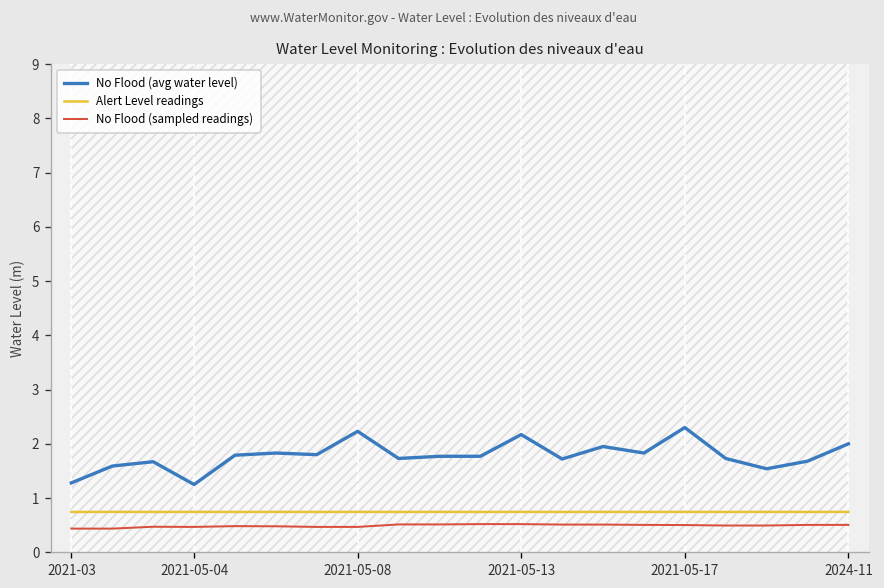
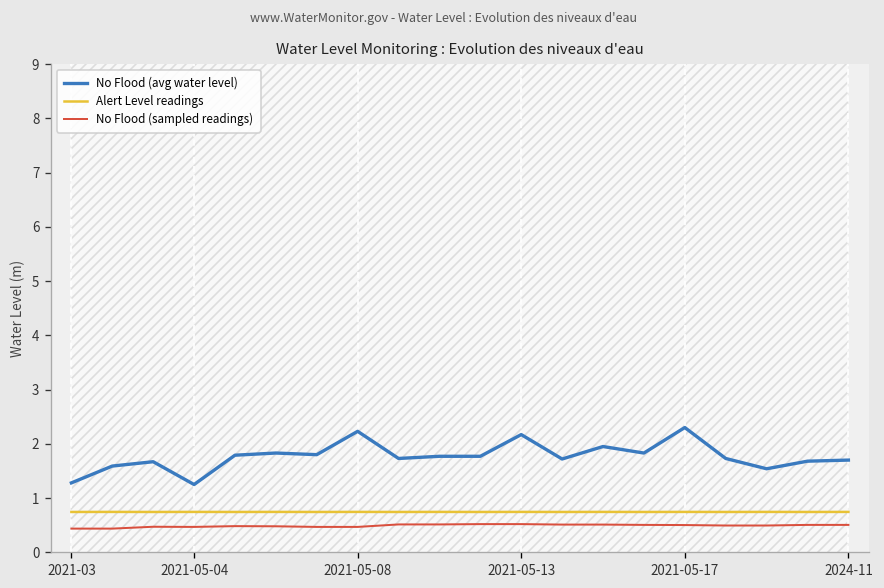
  {
    "No Flood (avg water level)": {
      "2021-03": 1.3,
      "2021-05-04": 1.3,
      "2021-05-08": 2.2,
      "2021-05-13": 2.2,
      "2021-05-17": 2.3,
-     "2024-11": 2.0
+     "2024-11": 1.7
    },
    "Alert Level readings": {
      "2021-03": 0.7,
      "2021-05-04": 0.7,
      "2021-05-08": 0.7,
      "2021-05-13": 0.7,
      "2021-05-17": 0.7,
      "2024-11": 0.7
    },
    "No Flood (sampled readings)": {
      "2021-03": 0.4,
      "2021-05-04": 0.5,
      "2021-05-08": 0.5,
      "2021-05-13": 0.5,
      "2021-05-17": 0.5,
      "2024-11": 0.5
    }
  }
